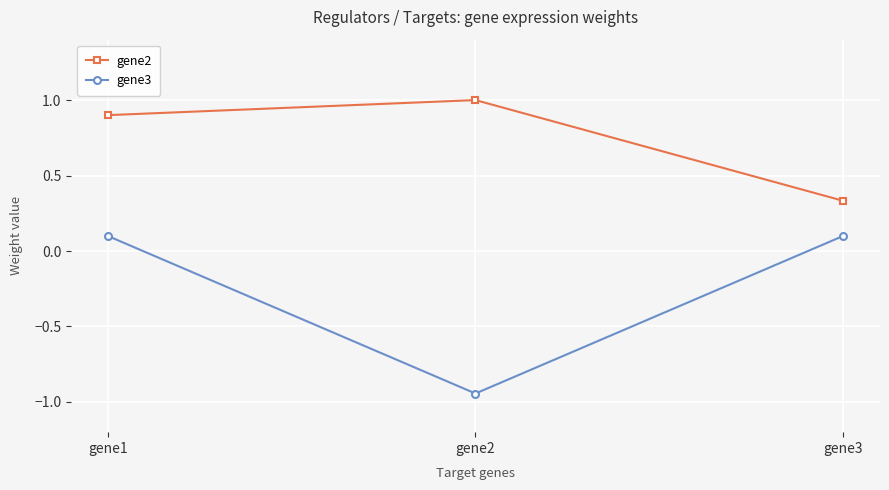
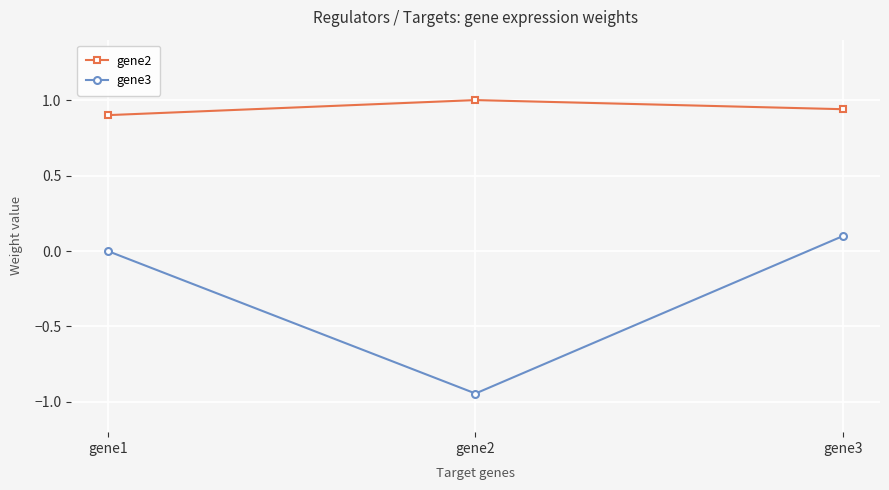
  {
    "gene2": {
      "gene1": 0.90,
      "gene2": 1.00,
-     "gene3": 0.33
+     "gene3": 0.94
    },
    "gene3": {
-     "gene1": 0.1,
+     "gene1": 0.0,
      "gene2": -0.94,
      "gene3": 0.1
    }
  }
